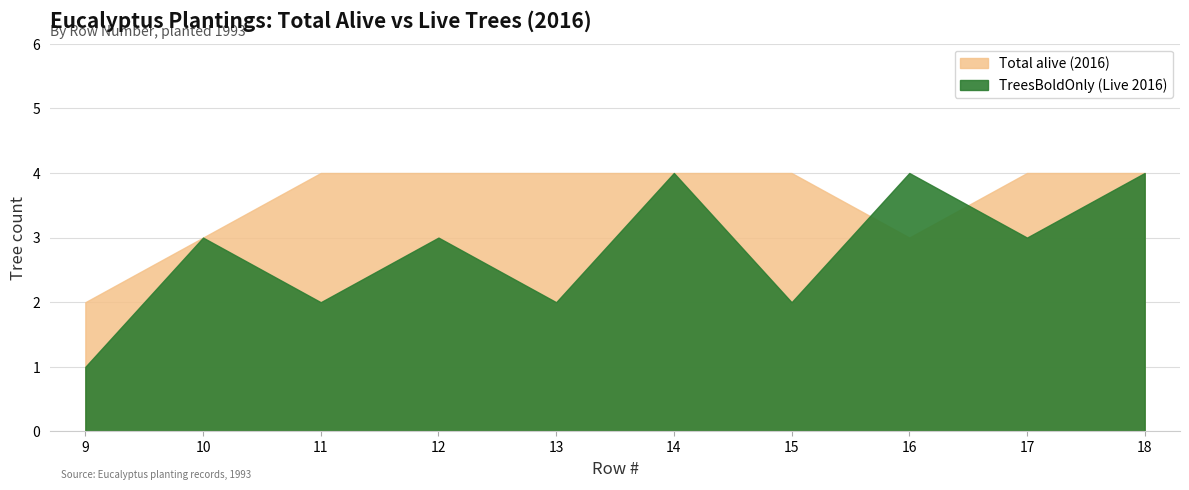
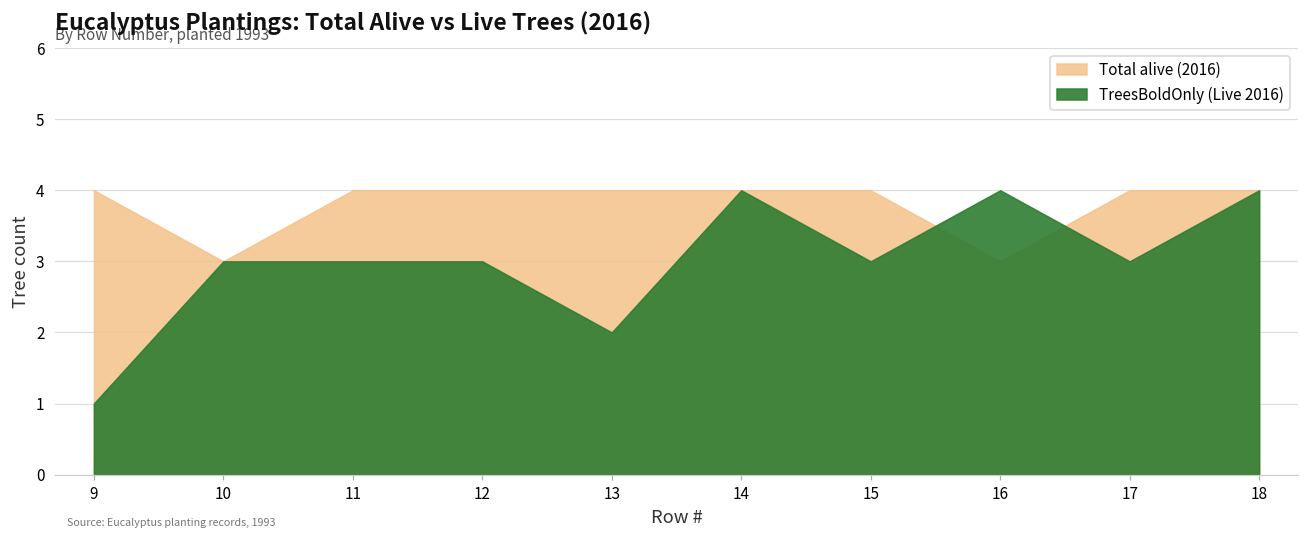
  {
    "Total alive (2016)": {
-     "9": 2,
+     "9": 4,
      "11": 4,
      "12": 4,
      "13": 4,
      "15": 4,
      "16": 3,
      "17": 4
    },
    "TreesBoldOnly (Live 2016)": {
      "9": 1,
-     "11": 2,
+     "11": 3,
      "12": 3,
      "13": 2,
-     "15": 2,
+     "15": 3,
      "16": 4,
      "17": 3
    }
  }
